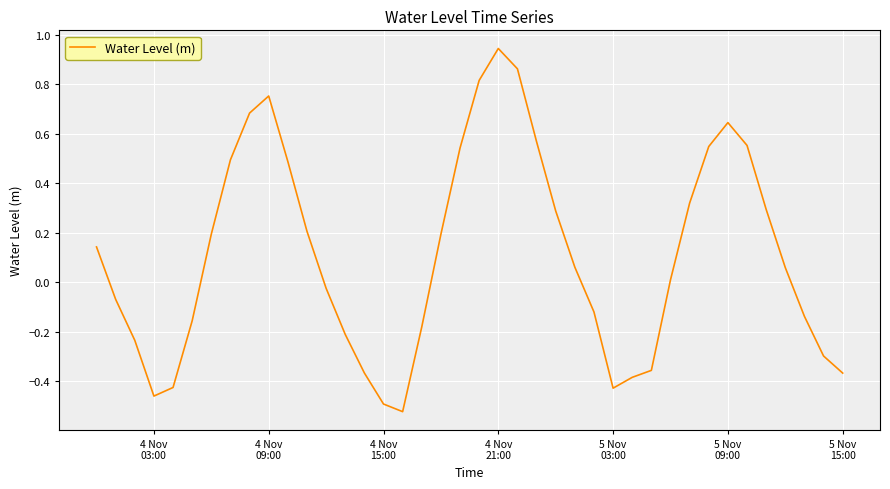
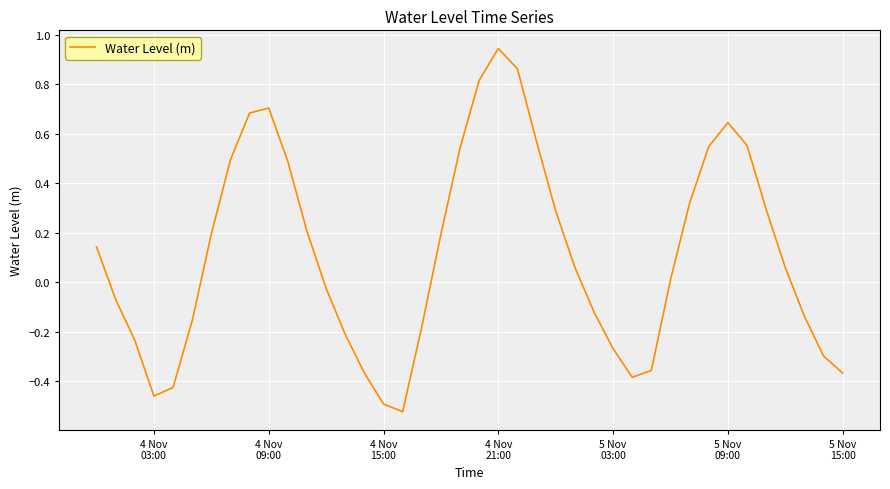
  {
    "4 Nov 03:00": -0.46,
-   "4 Nov 09:00": 0.75,
+   "4 Nov 09:00": 0.70,
    "4 Nov 15:00": -0.49,
    "4 Nov 21:00": 0.94,
-   "5 Nov 03:00": -0.43,
+   "5 Nov 03:00": -0.27,
    "5 Nov 09:00": 0.64,
    "5 Nov 15:00": -0.37
  }
